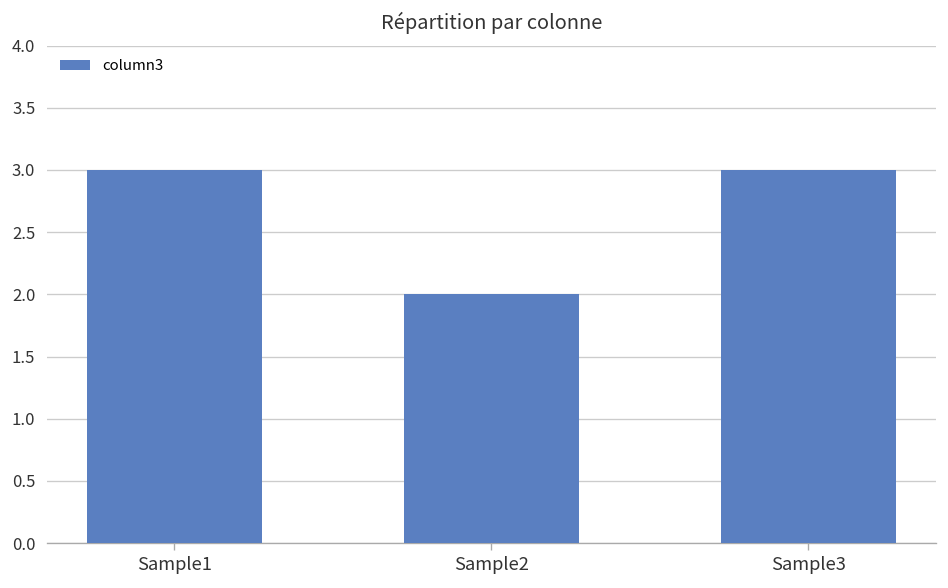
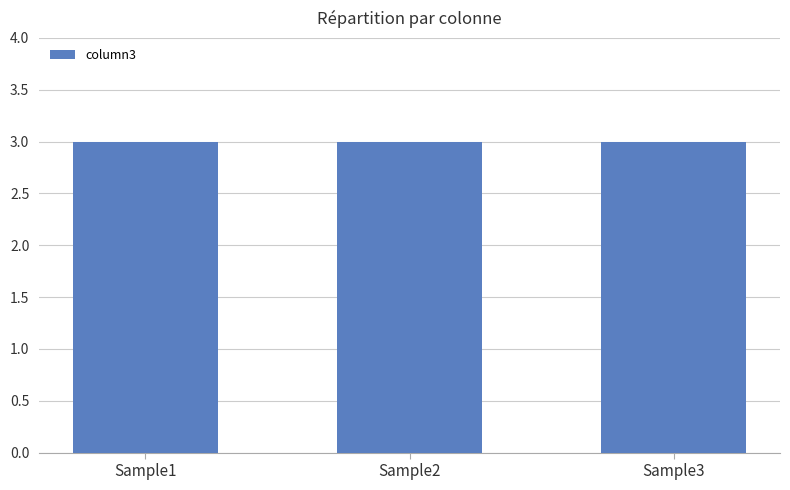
  {
    "Sample1": 3,
-   "Sample2": 2,
+   "Sample2": 3,
    "Sample3": 3
  }
